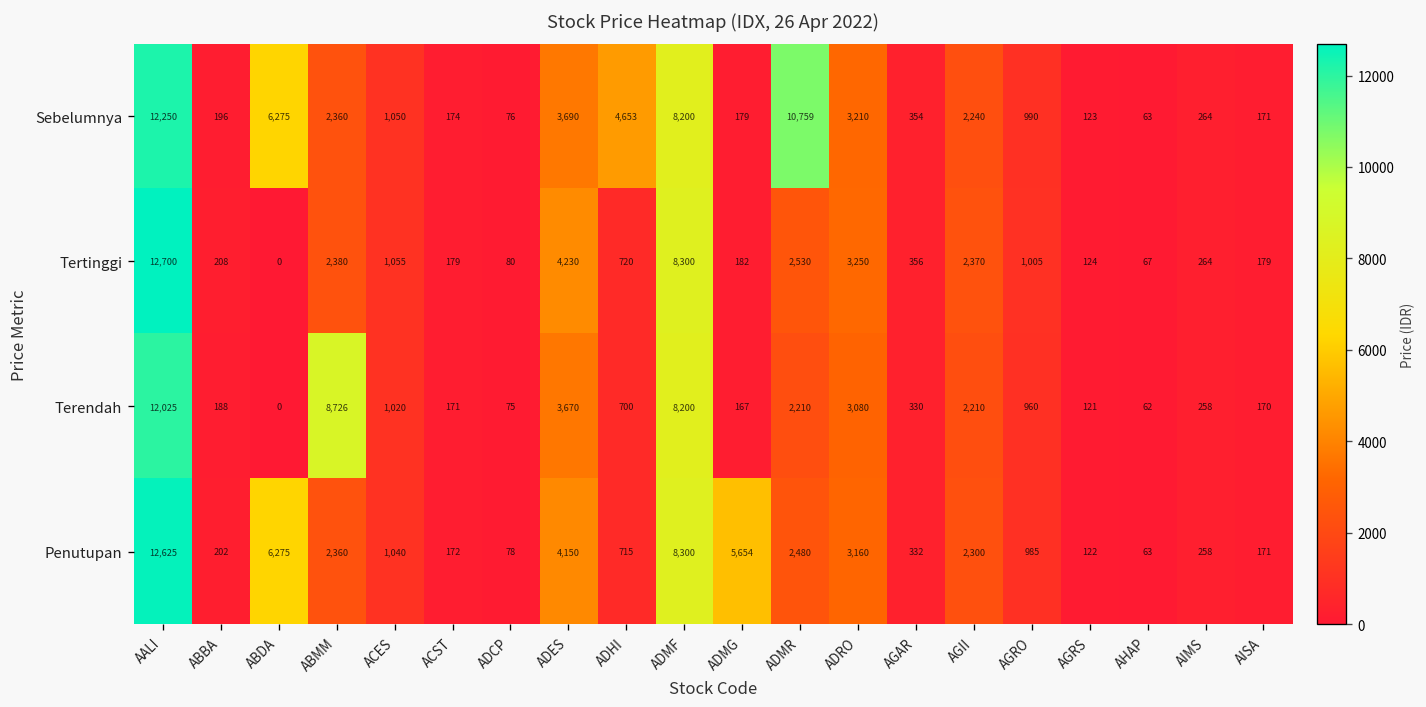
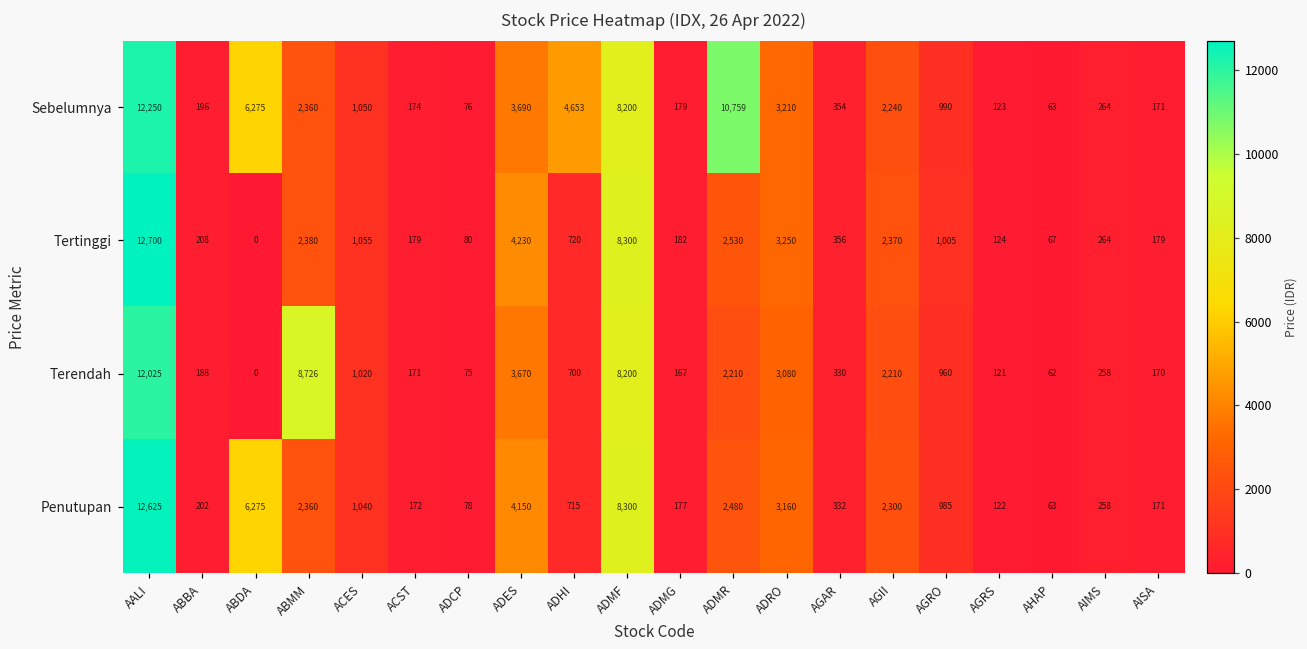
  {
    "Sebelumnya": {
      "AALI": "12,250",
      "ABBA": "196",
      "ABDA": "6,275",
      "ABMM": "2,360",
      "ACES": "1,050",
      "ACST": "174",
      "ADCP": "76",
      "ADES": "3,690",
      "ADHI": "4,653",
      "ADMF": "8,200",
      "ADMG": "179",
      "ADMR": "10,759",
      "ADRO": "3,210",
      "AGAR": "354",
      "AGII": "2,240",
      "AGRO": "990",
      "AGRS": "123",
      "AHAP": "63",
      "AIMS": "264",
      "AISA": "171"
    },
    "Tertinggi": {
      "AALI": "12,700",
      "ABBA": "208",
      "ABDA": "0",
      "ABMM": "2,380",
      "ACES": "1,055",
      "ACST": "179",
      "ADCP": "80",
      "ADES": "4,230",
      "ADHI": "720",
      "ADMF": "8,300",
      "ADMG": "182",
      "ADMR": "2,530",
      "ADRO": "3,250",
      "AGAR": "356",
      "AGII": "2,370",
      "AGRO": "1,005",
      "AGRS": "124",
      "AHAP": "67",
      "AIMS": "264",
      "AISA": "179"
    },
    "Terendah": {
      "AALI": "12,025",
      "ABBA": "188",
      "ABDA": "0",
      "ABMM": "8,726",
      "ACES": "1,020",
      "ACST": "171",
      "ADCP": "75",
      "ADES": "3,670",
      "ADHI": "700",
      "ADMF": "8,200",
      "ADMG": "167",
      "ADMR": "2,210",
      "ADRO": "3,080",
      "AGAR": "330",
      "AGII": "2,210",
      "AGRO": "960",
      "AGRS": "121",
      "AHAP": "62",
      "AIMS": "258",
      "AISA": "170"
    },
    "Penutupan": {
      "AALI": "12,625",
      "ABBA": "202",
      "ABDA": "6,275",
      "ABMM": "2,360",
      "ACES": "1,040",
      "ACST": "172",
      "ADCP": "78",
      "ADES": "4,150",
      "ADHI": "715",
      "ADMF": "8,300",
-     "ADMG": "5,654",
+     "ADMG": "177",
      "ADMR": "2,480",
      "ADRO": "3,160",
      "AGAR": "332",
      "AGII": "2,300",
      "AGRO": "985",
      "AGRS": "122",
      "AHAP": "63",
      "AIMS": "258",
      "AISA": "171"
    }
  }
